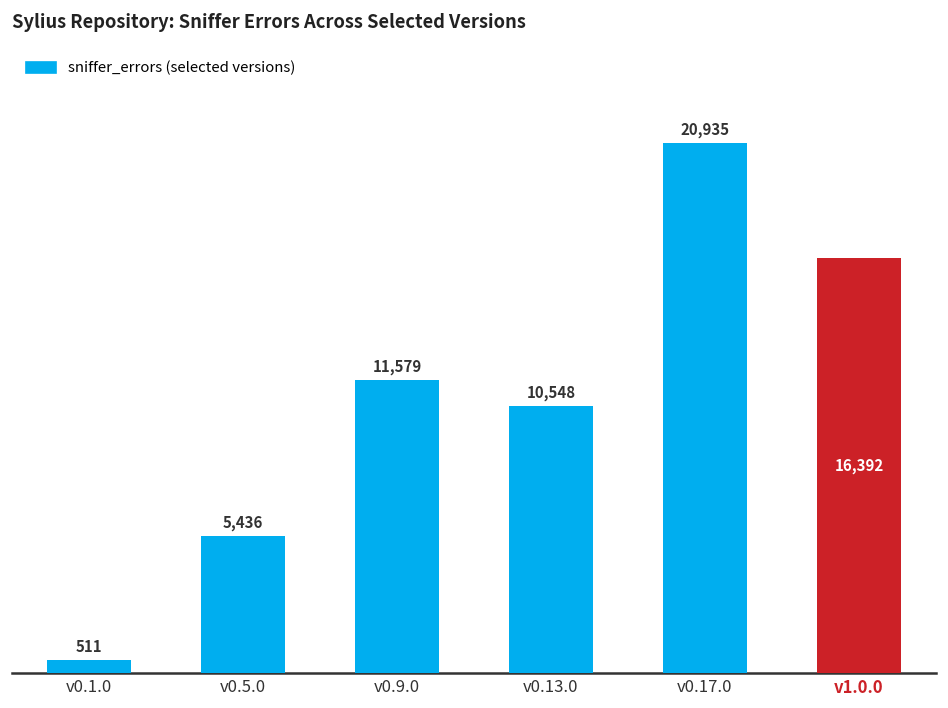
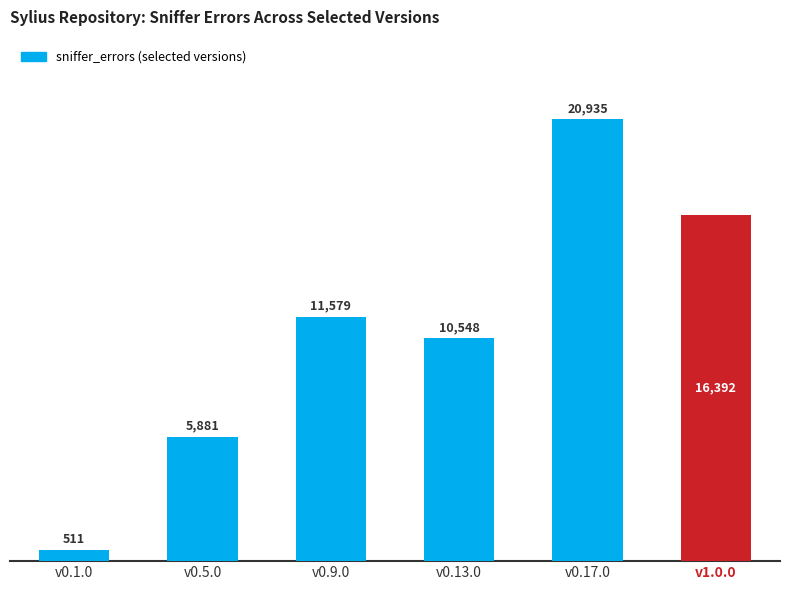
  {
    "v0.1.0": "511",
-   "v0.5.0": "5,436",
+   "v0.5.0": "5,881",
    "v0.9.0": "11,579",
    "v0.13.0": "10,548",
    "v0.17.0": "20,935",
    "v1.0.0": "16,392"
  }
